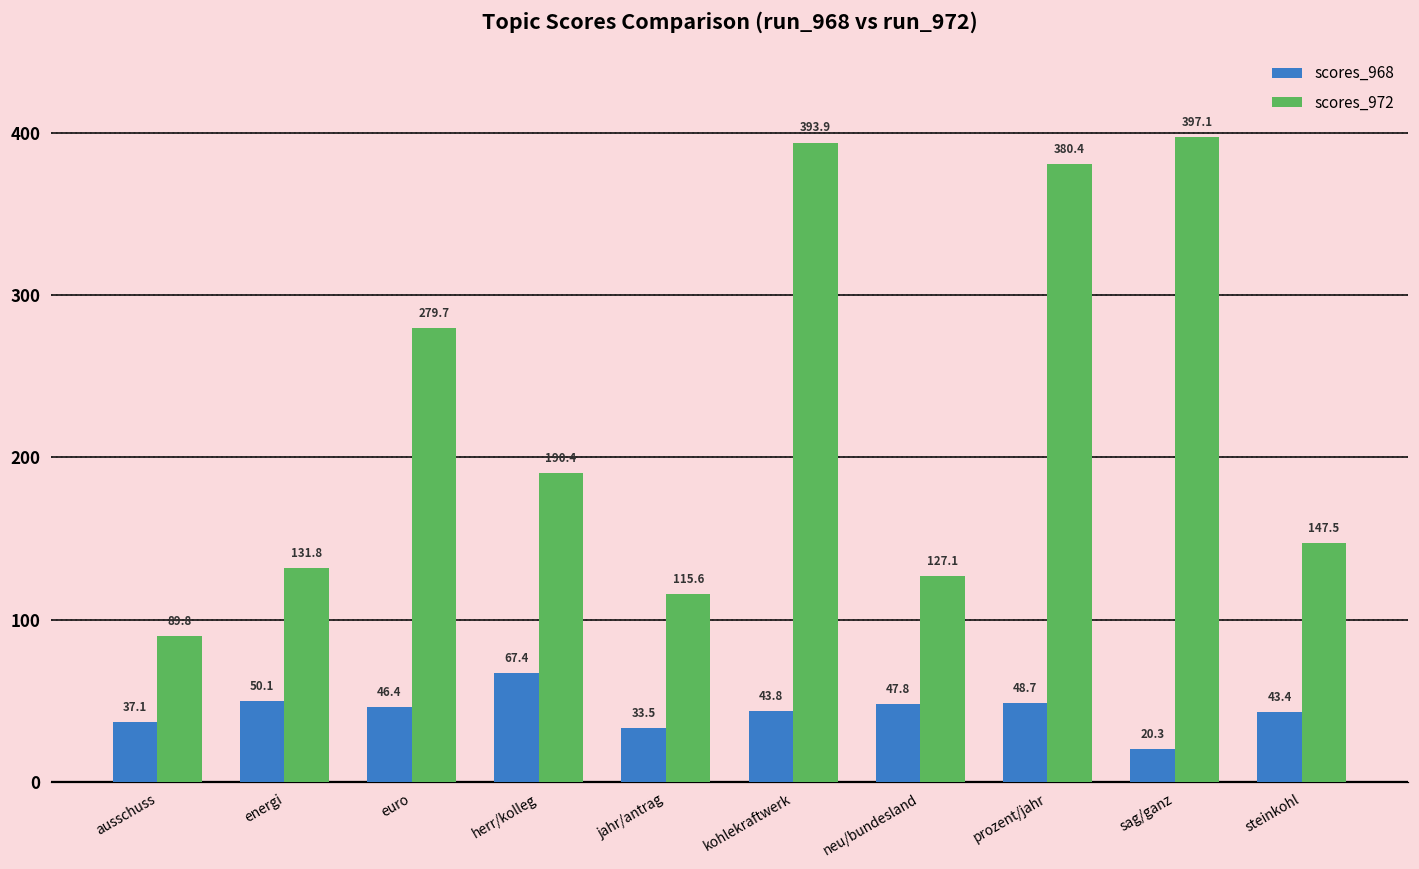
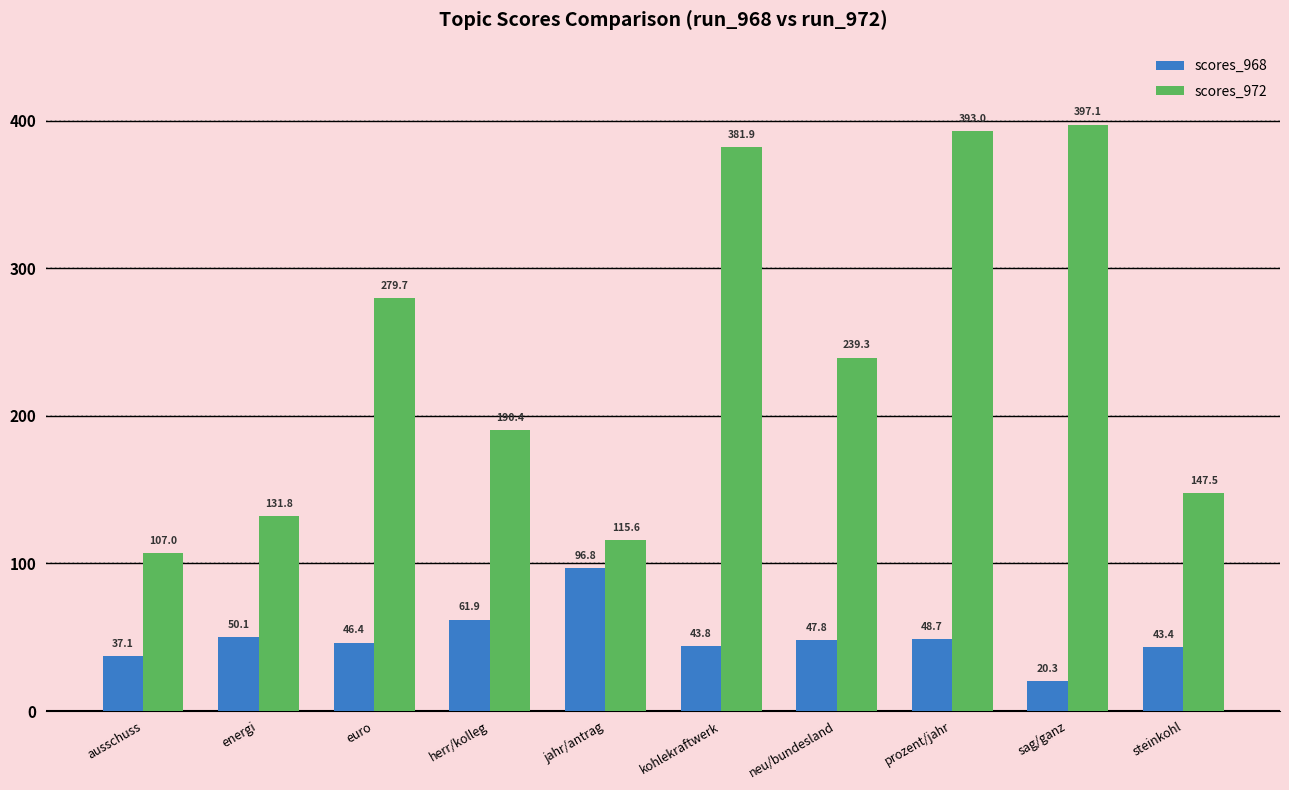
  {
    "scores_968": {
      "ausschuss": 37.1,
      "energi": 50.1,
      "euro": 46.4,
-     "herr/kolleg": 67.4,
-     "jahr/antrag": 33.5,
+     "herr/kolleg": 61.9,
+     "jahr/antrag": 96.8,
      "kohlekraftwerk": 43.8,
      "neu/bundesland": 47.8,
      "prozent/jahr": 48.7,
      "sag/ganz": 20.3,
      "steinkohl": 43.4
    },
    "scores_972": {
-     "ausschuss": 89.8,
+     "ausschuss": 107.0,
      "energi": 131.8,
      "euro": 279.7,
      "herr/kolleg": 190.4,
      "jahr/antrag": 115.6,
-     "kohlekraftwerk": 393.9,
-     "neu/bundesland": 127.1,
-     "prozent/jahr": 380.4,
+     "kohlekraftwerk": 381.9,
+     "neu/bundesland": 239.3,
+     "prozent/jahr": 393.0,
      "sag/ganz": 397.1,
      "steinkohl": 147.5
    }
  }
